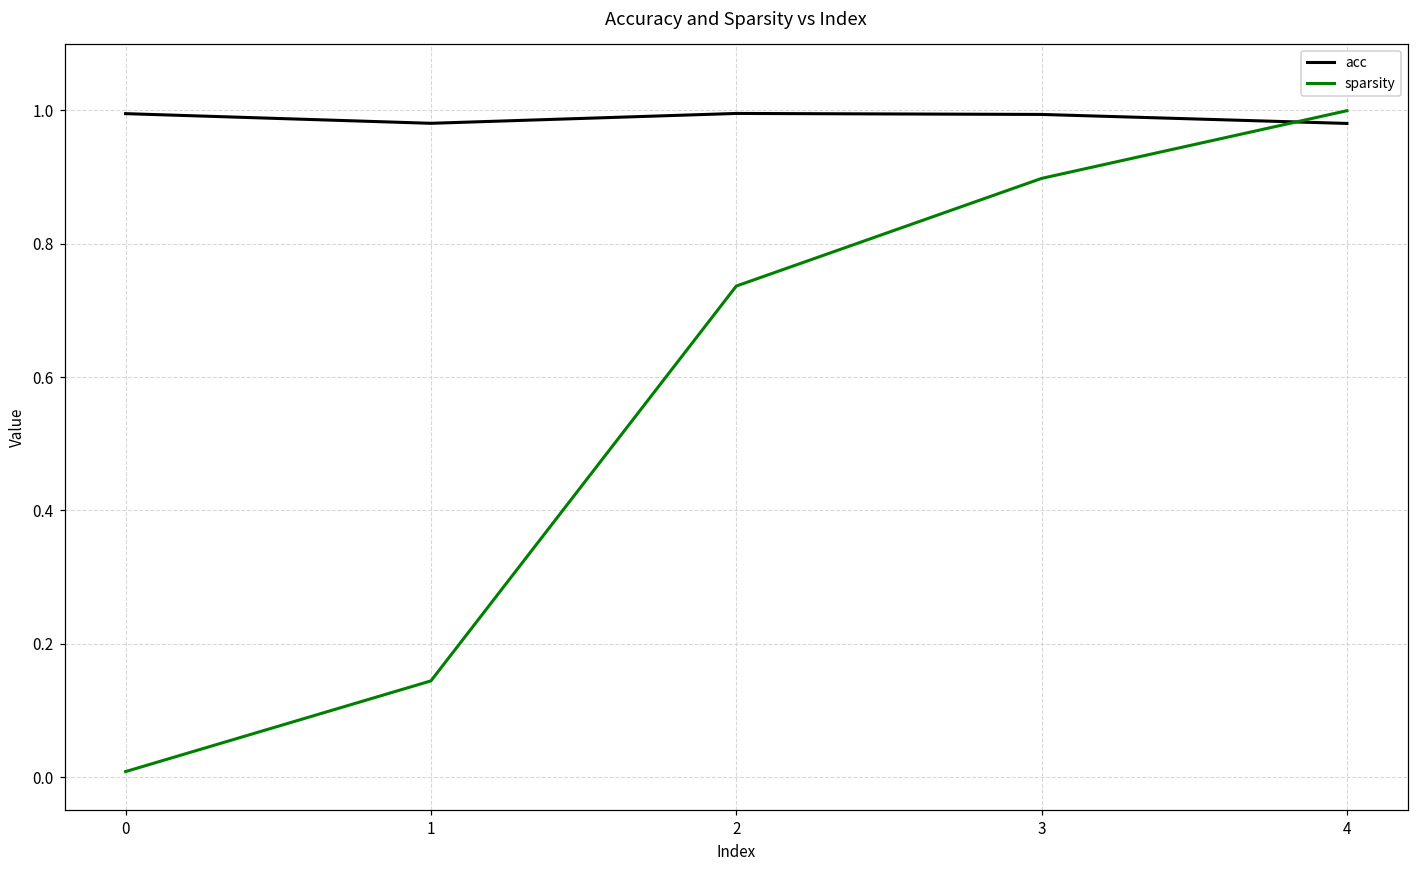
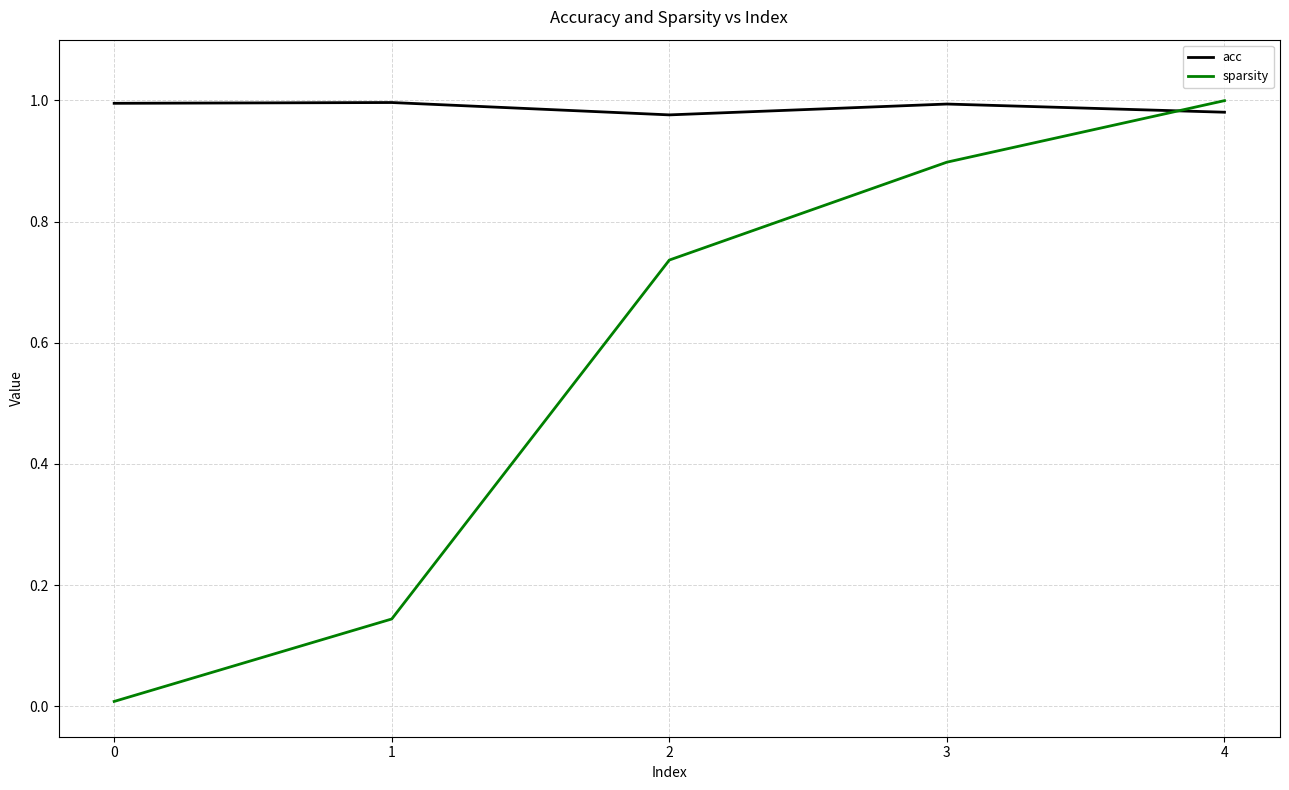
  {
    "acc": {
      "0": 1.00,
-     "1": 0.98,
-     "2": 1.00,
+     "1": 1.00,
+     "2": 0.98,
      "3": 0.99,
      "4": 0.98
    },
    "sparsity": {
      "0": 0.01,
      "1": 0.14,
      "2": 0.74,
      "3": 0.90,
      "4": 1.00
    }
  }
